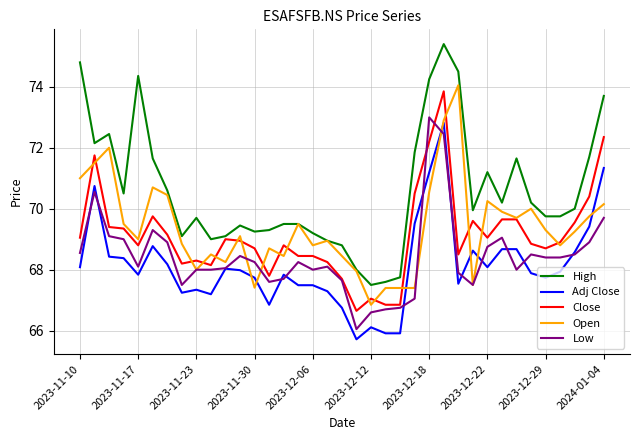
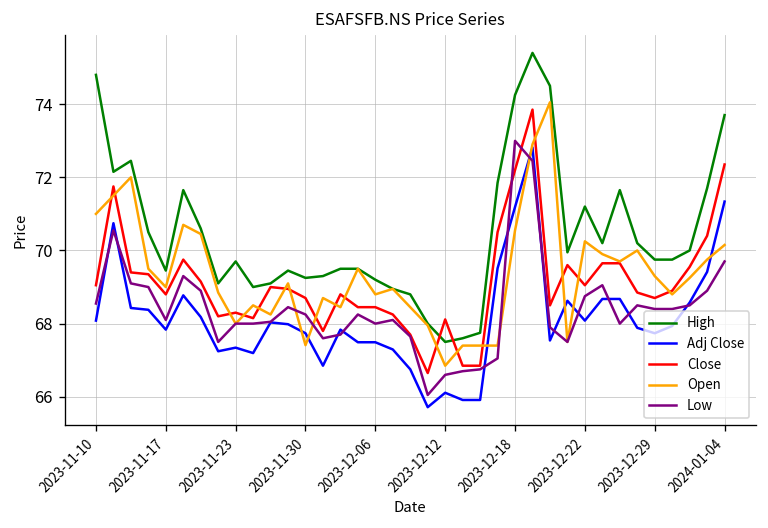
  {
    "High": {
      "2023-11-10": 74.8,
-     "2023-11-17": 74.4,
+     "2023-11-17": 69.4,
      "2023-11-23": 69.7,
      "2023-11-30": 69.3,
      "2023-12-06": 69.2,
      "2023-12-12": 67.5,
      "2023-12-18": 74.3,
      "2023-12-22": 71.2,
      "2023-12-29": 69.8,
      "2024-01-04": 73.7
    },
    "Adj Close": {
      "2023-11-10": 68.1,
      "2023-11-17": 67.8,
      "2023-11-23": 67.3,
      "2023-11-30": 67.7,
      "2023-12-06": 67.5,
      "2023-12-12": 66.1,
      "2023-12-18": 71.2,
      "2023-12-22": 68.1,
      "2024-01-04": 71.3
    },
    "Close": {
      "2023-11-10": 69.1,
      "2023-11-17": 68.8,
      "2023-11-23": 68.3,
      "2023-11-30": 68.7,
      "2023-12-06": 68.4,
-     "2023-12-12": 67.1,
+     "2023-12-12": 68.1,
      "2023-12-18": 72.2,
      "2023-12-22": 69.1,
      "2023-12-29": 68.7,
      "2024-01-04": 72.3
    },
    "Open": {
      "2023-11-10": 71.0,
      "2023-11-17": 69.0,
      "2023-11-30": 67.4,
      "2023-12-06": 68.8,
      "2023-12-12": 66.8,
      "2023-12-18": 70.6,
      "2023-12-22": 70.3,
      "2023-12-29": 69.3,
      "2024-01-04": 70.2
    },
    "Low": {
      "2023-11-10": 68.6,
      "2023-11-17": 68.1,
      "2023-11-30": 68.3,
      "2023-12-06": 68.0,
      "2023-12-12": 66.6,
      "2023-12-18": 73.0,
      "2023-12-22": 68.8,
      "2023-12-29": 68.4,
      "2024-01-04": 69.7
    }
  }
